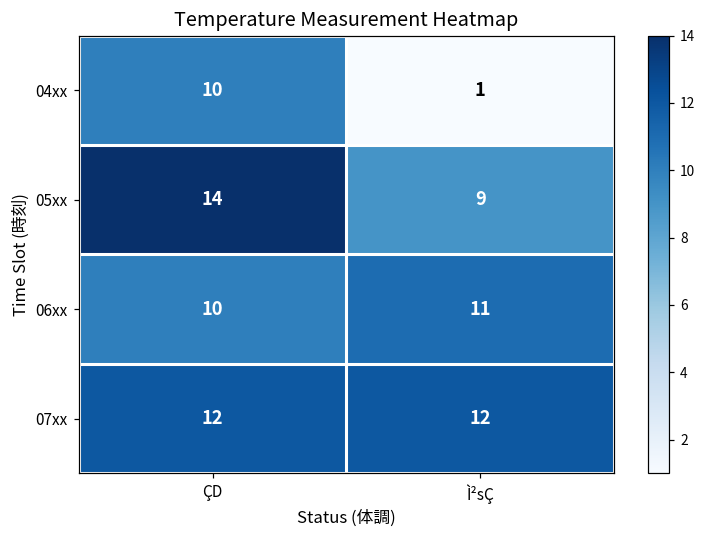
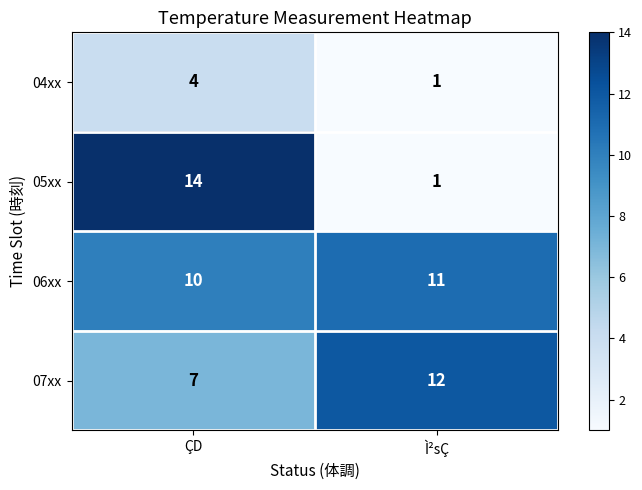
  {
    "04xx": {
-     "ÇD": 10,
+     "ÇD": 4,
      "Ì²sÇ": 1
    },
    "05xx": {
      "ÇD": 14,
-     "Ì²sÇ": 9
+     "Ì²sÇ": 1
    },
    "06xx": {
      "ÇD": 10,
      "Ì²sÇ": 11
    },
    "07xx": {
-     "ÇD": 12,
+     "ÇD": 7,
      "Ì²sÇ": 12
    }
  }
